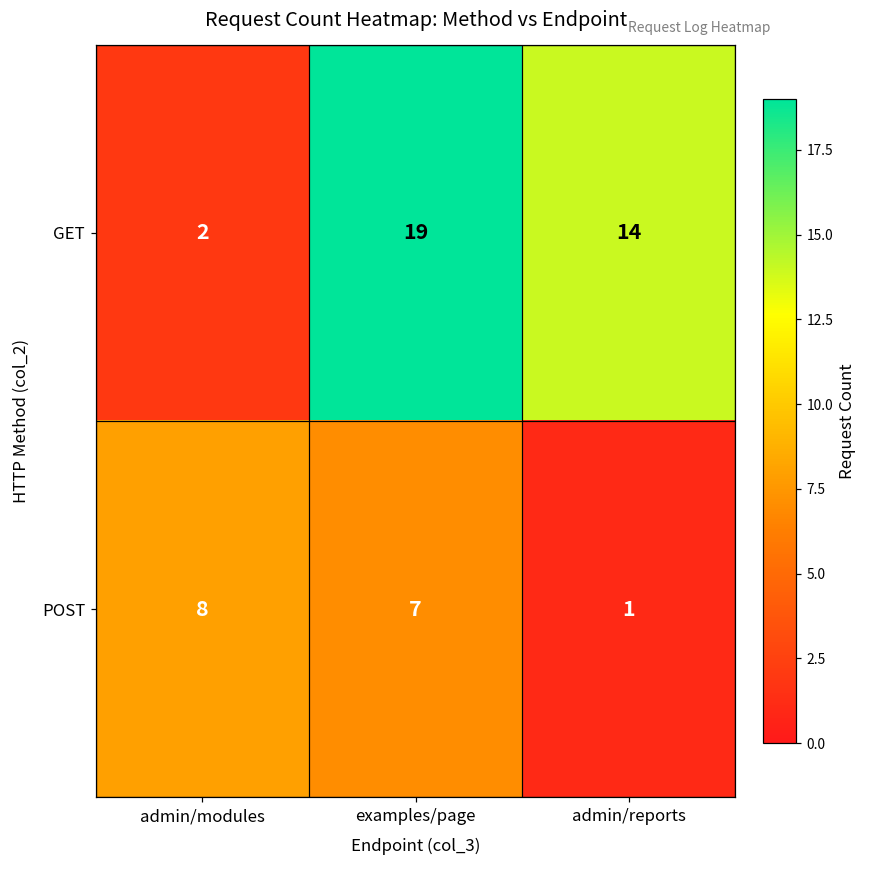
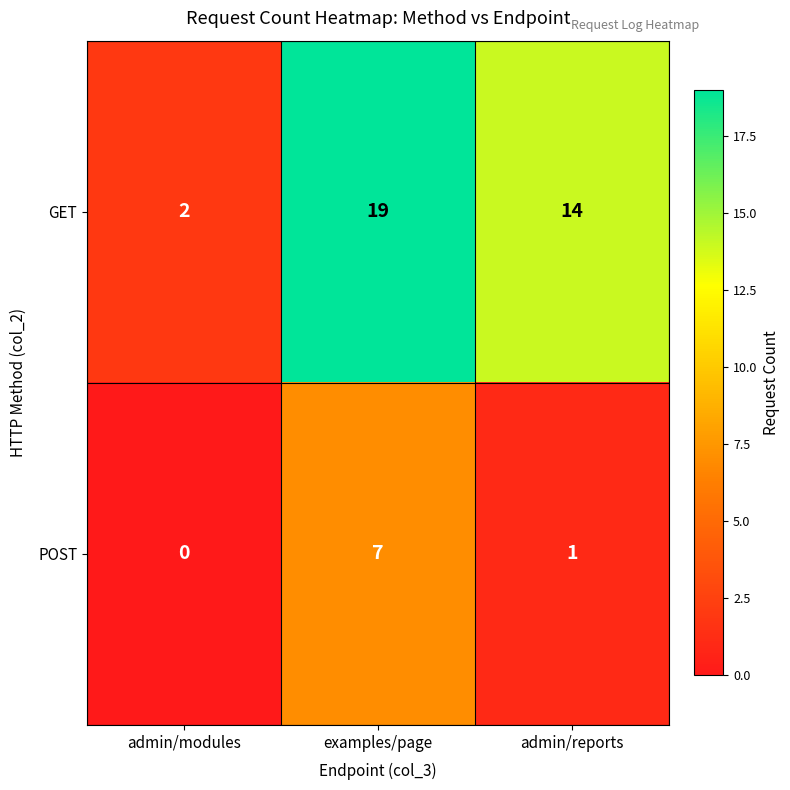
  {
    "GET": {
      "admin/modules": 2,
      "examples/page": 19,
      "admin/reports": 14
    },
    "POST": {
-     "admin/modules": 8,
+     "admin/modules": 0,
      "examples/page": 7,
      "admin/reports": 1
    }
  }
